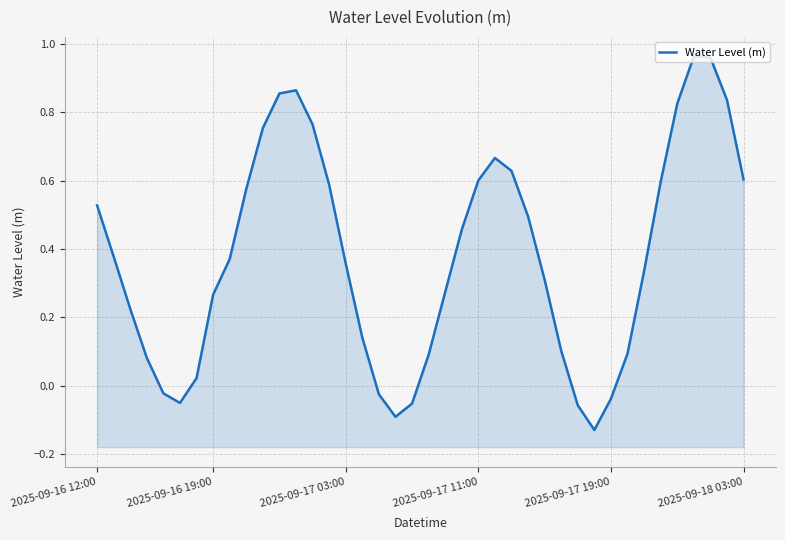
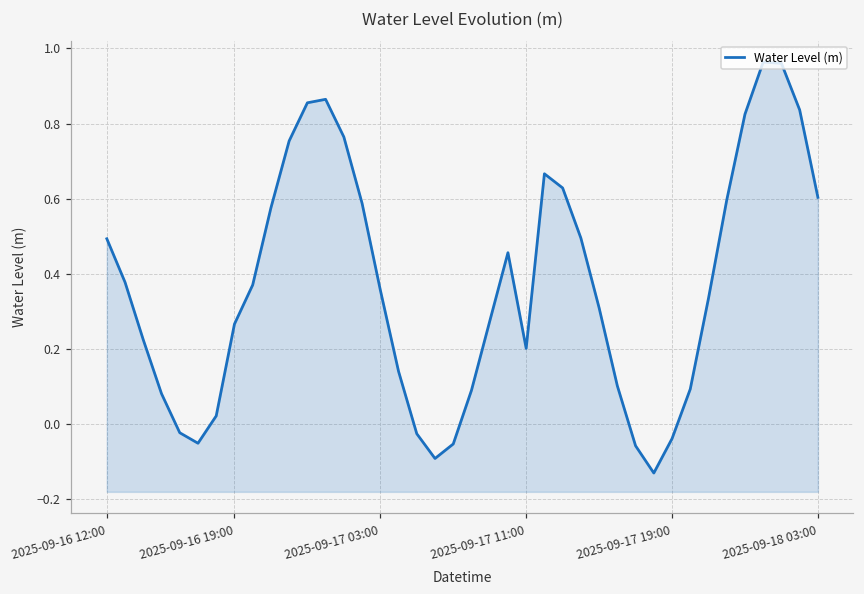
  {
-   "2025-09-16 12:00": 0.53,
+   "2025-09-16 12:00": 0.49,
    "2025-09-16 19:00": 0.27,
    "2025-09-17 03:00": 0.36,
-   "2025-09-17 11:00": 0.60,
+   "2025-09-17 11:00": 0.20,
    "2025-09-17 19:00": -0.04,
    "2025-09-18 03:00": 0.60
  }
